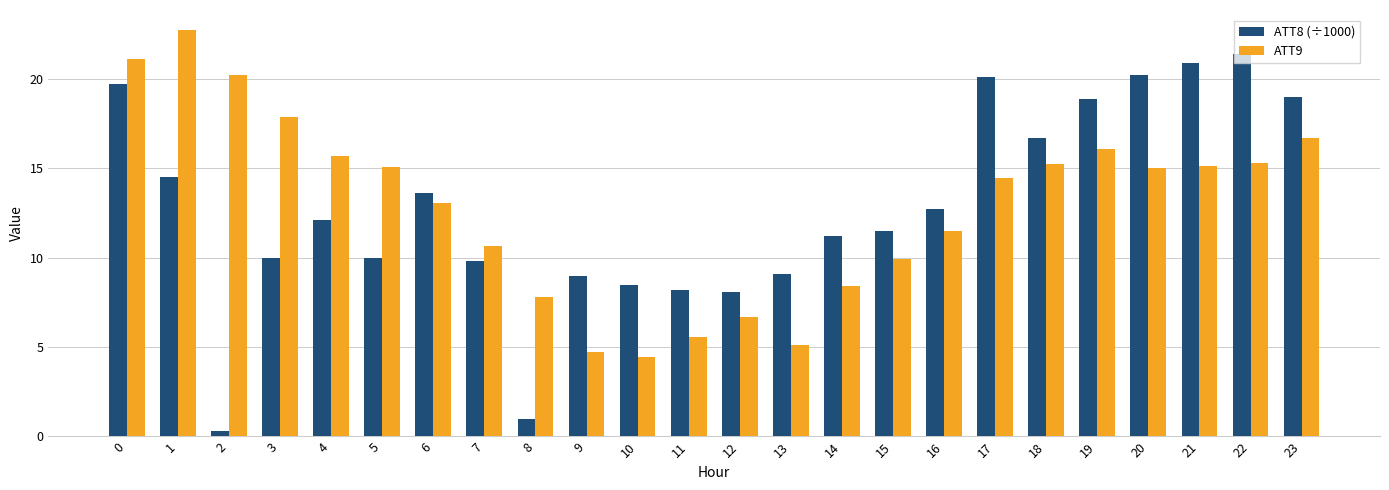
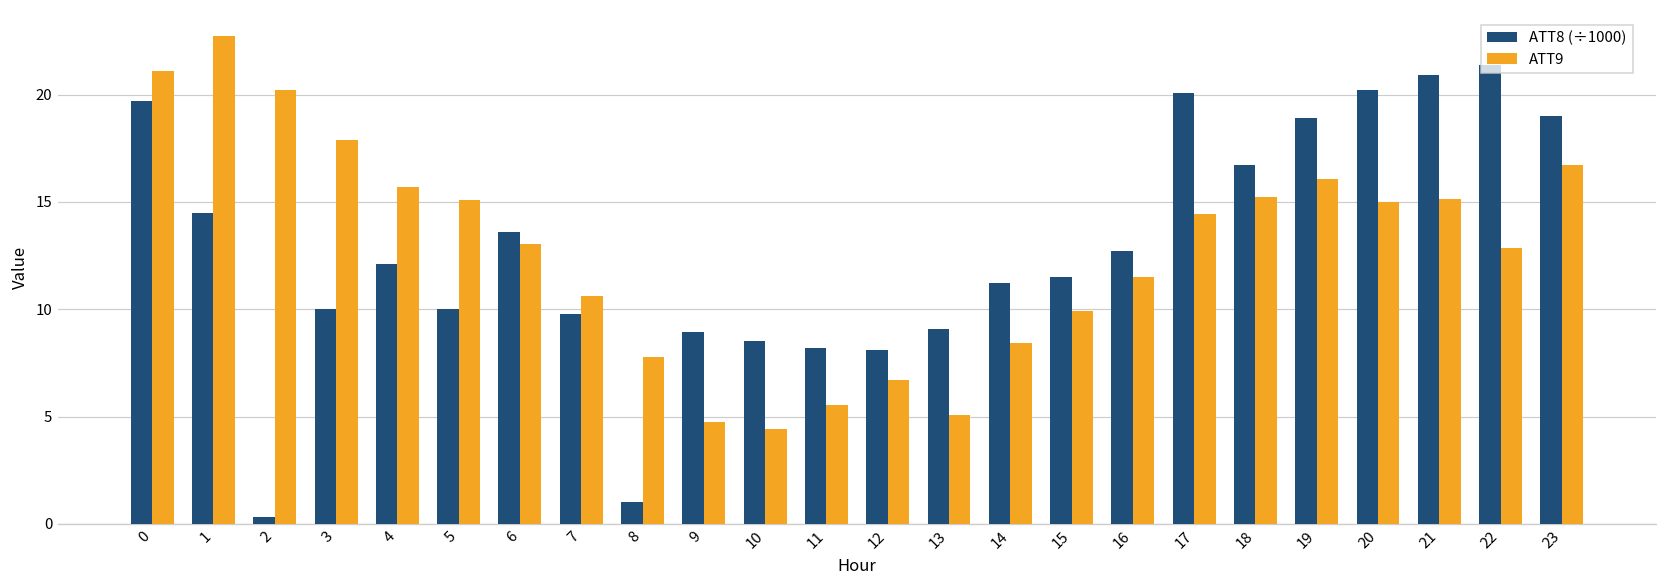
  {
    "ATT8 (÷1000)": {
      "0": 19.7,
      "1": 14.5,
      "2": 0.3,
      "3": 10.0,
      "4": 12.1,
      "5": 10.0,
      "6": 13.6,
      "7": 9.8,
      "8": 1.0,
      "9": 9.0,
      "10": 8.5,
      "11": 8.2,
      "12": 8.1,
      "13": 9.1,
      "14": 11.2,
      "15": 11.5,
      "16": 12.7,
      "17": 20.1,
      "18": 16.7,
      "19": 18.9,
      "20": 20.2,
      "21": 20.9,
      "23": 19.0
    },
    "ATT9": {
      "0": 21.1,
      "1": 22.7,
      "2": 20.2,
      "3": 17.9,
      "4": 15.7,
      "5": 15.1,
      "6": 13.0,
      "7": 10.6,
      "8": 7.8,
      "9": 4.7,
      "10": 4.4,
      "11": 5.6,
      "12": 6.7,
      "13": 5.1,
      "14": 8.4,
      "15": 9.9,
      "16": 11.5,
      "17": 14.4,
      "18": 15.2,
      "19": 16.1,
      "20": 15.0,
      "21": 15.2,
-     "22": 15.3,
+     "22": 12.9,
      "23": 16.7
    }
  }
